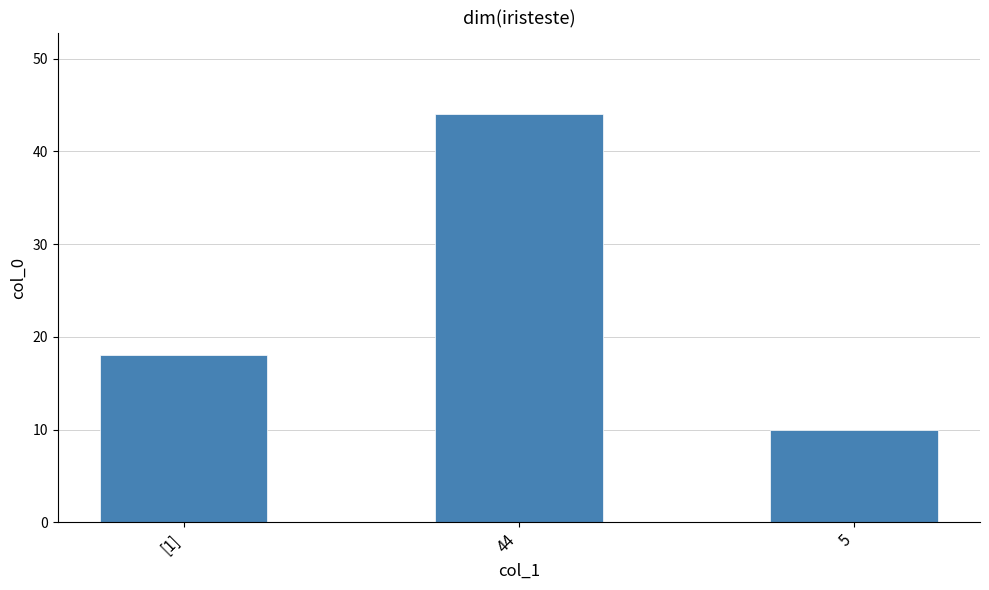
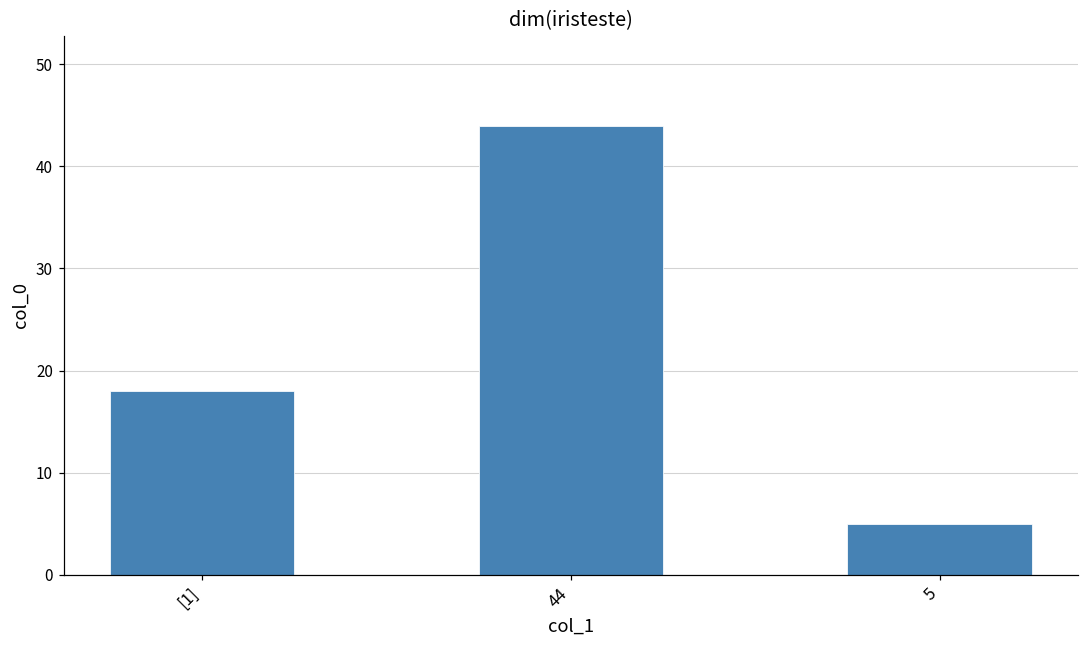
  {
    "[1]": 18,
    "44": 44,
-   "5": 10
+   "5": 5
  }
